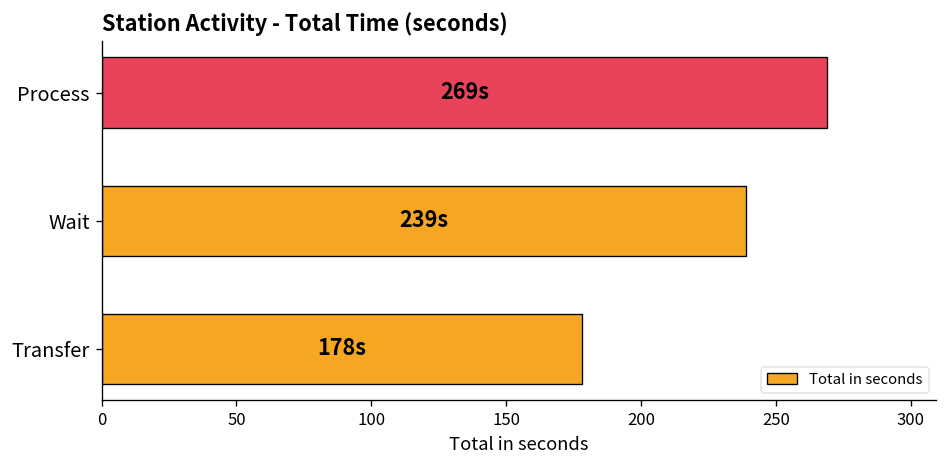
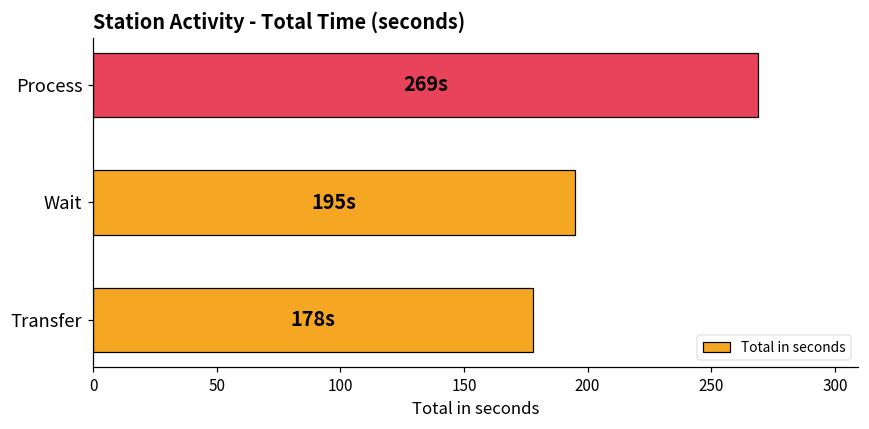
  {
    "Process": "269s",
-   "Wait": "239s",
+   "Wait": "195s",
    "Transfer": "178s"
  }
